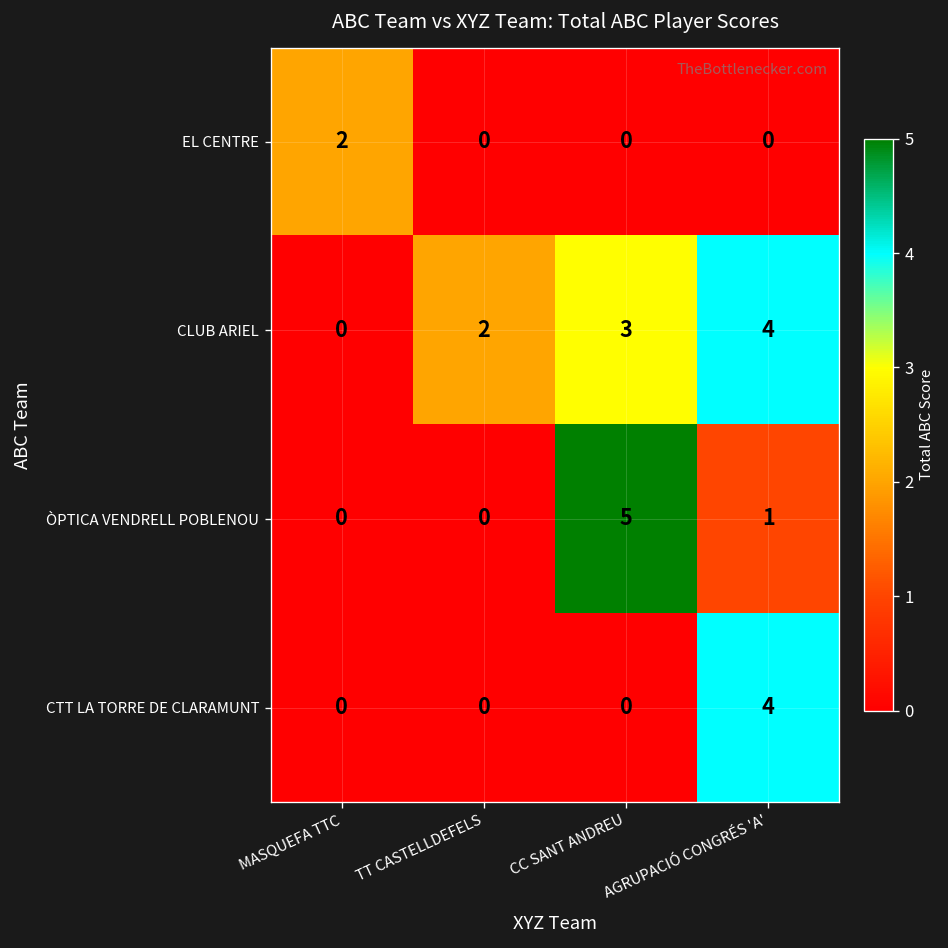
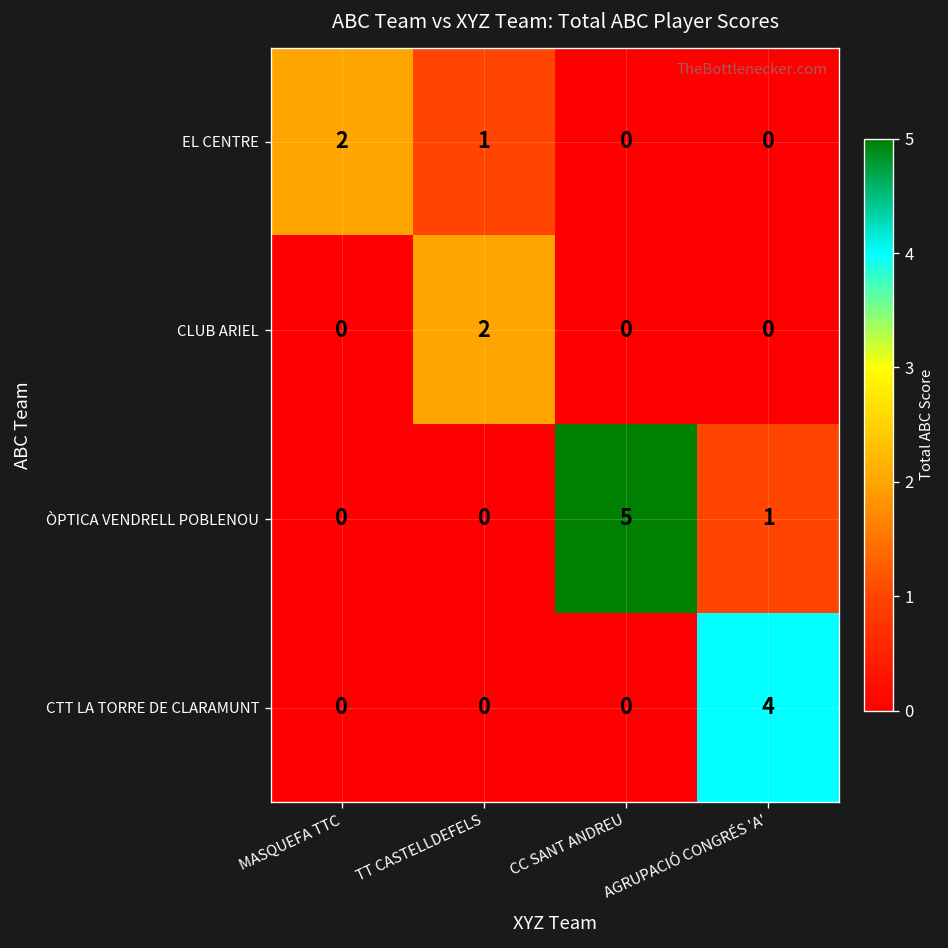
  {
    "EL CENTRE": {
      "MASQUEFA TTC": 2,
-     "TT CASTELLDEFELS": 0,
+     "TT CASTELLDEFELS": 1,
      "CC SANT ANDREU": 0
    },
    "CLUB ARIEL": {
      "MASQUEFA TTC": 0,
      "TT CASTELLDEFELS": 2,
-     "CC SANT ANDREU": 3,
-     "AGRUPACIÓ CONGRÉS 'A'": 4
+     "CC SANT ANDREU": 0,
+     "AGRUPACIÓ CONGRÉS 'A'": 0
    },
    "ÒPTICA VENDRELL POBLENOU": {
      "MASQUEFA TTC": 0,
      "TT CASTELLDEFELS": 0,
      "CC SANT ANDREU": 5,
      "AGRUPACIÓ CONGRÉS 'A'": 1
    },
    "CTT LA TORRE DE CLARAMUNT": {
      "MASQUEFA TTC": 0,
      "TT CASTELLDEFELS": 0,
      "CC SANT ANDREU": 0,
      "AGRUPACIÓ CONGRÉS 'A'": 4
    }
  }
